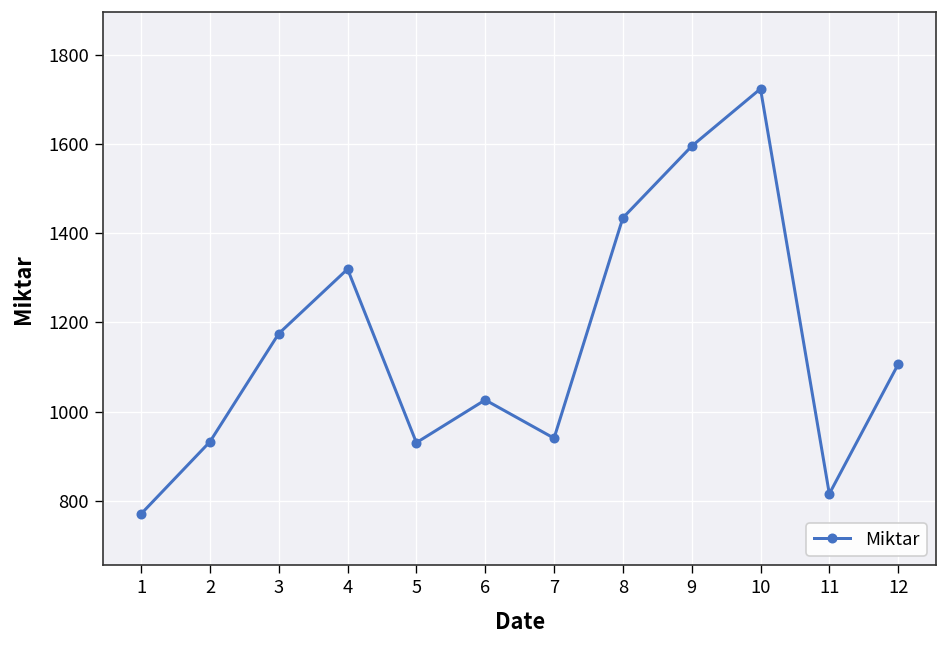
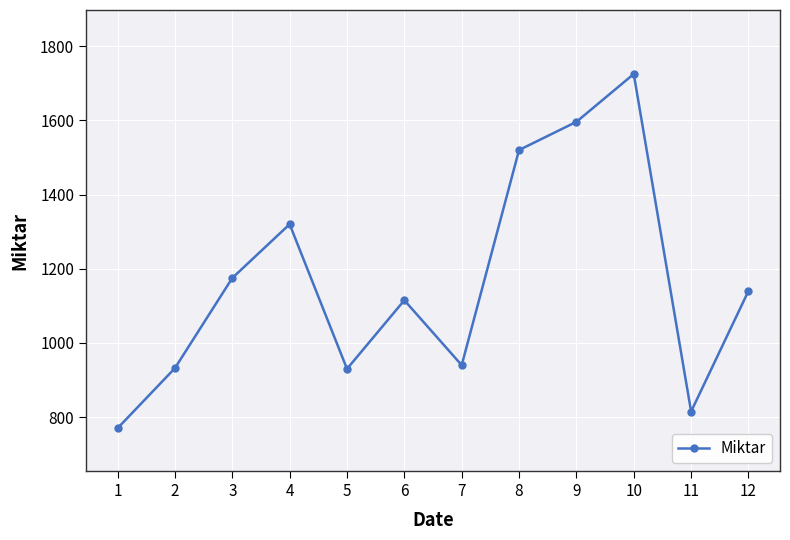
  {
    "1": 770,
    "2": 930,
    "3": 1180,
    "4": 1320,
    "5": 930,
-   "6": 1030,
+   "6": 1120,
    "7": 940,
-   "8": 1440,
+   "8": 1520,
    "9": 1600,
    "10": 1730,
    "11": 820,
-   "12": 1110
+   "12": 1140
  }
